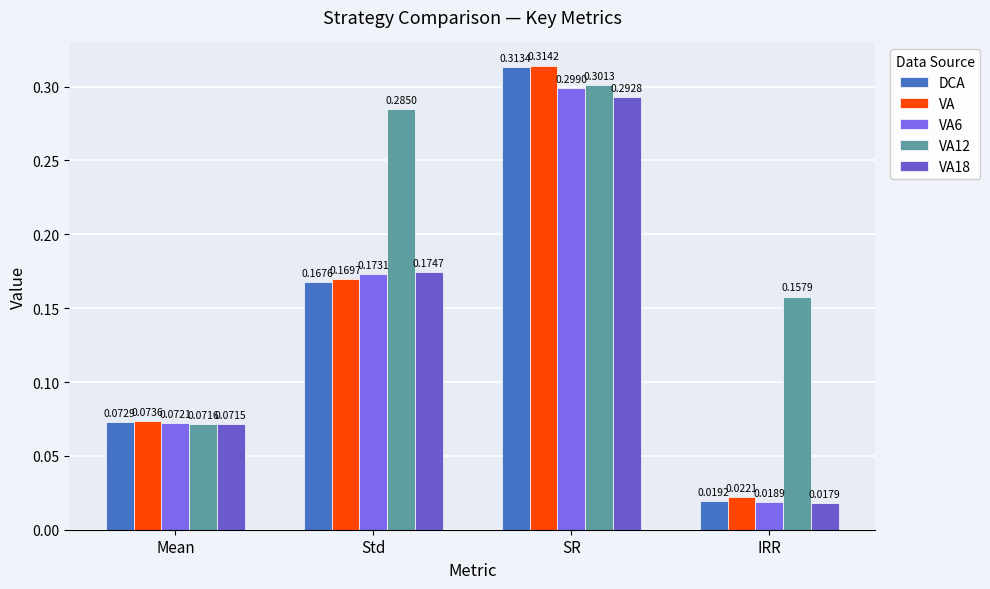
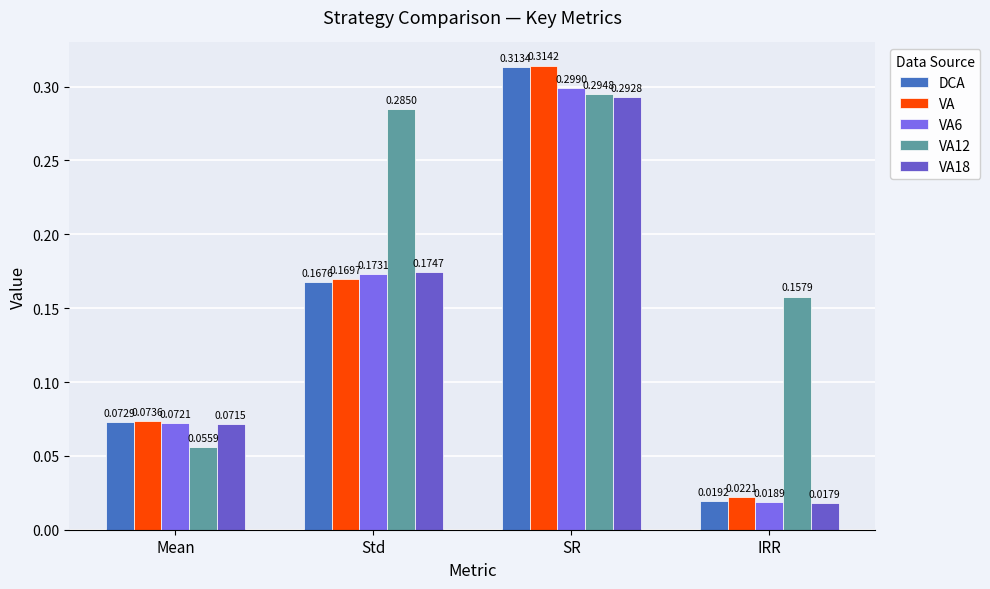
  {
    "VA": {
      "Mean": 0.0736,
      "Std": 0.1697,
      "SR": 0.3142,
      "IRR": 0.0221
    },
    "VA12": {
-     "Mean": 0.0716,
+     "Mean": 0.0559,
      "Std": 0.2850,
-     "SR": 0.3013,
+     "SR": 0.2948,
      "IRR": 0.1579
    }
  }
